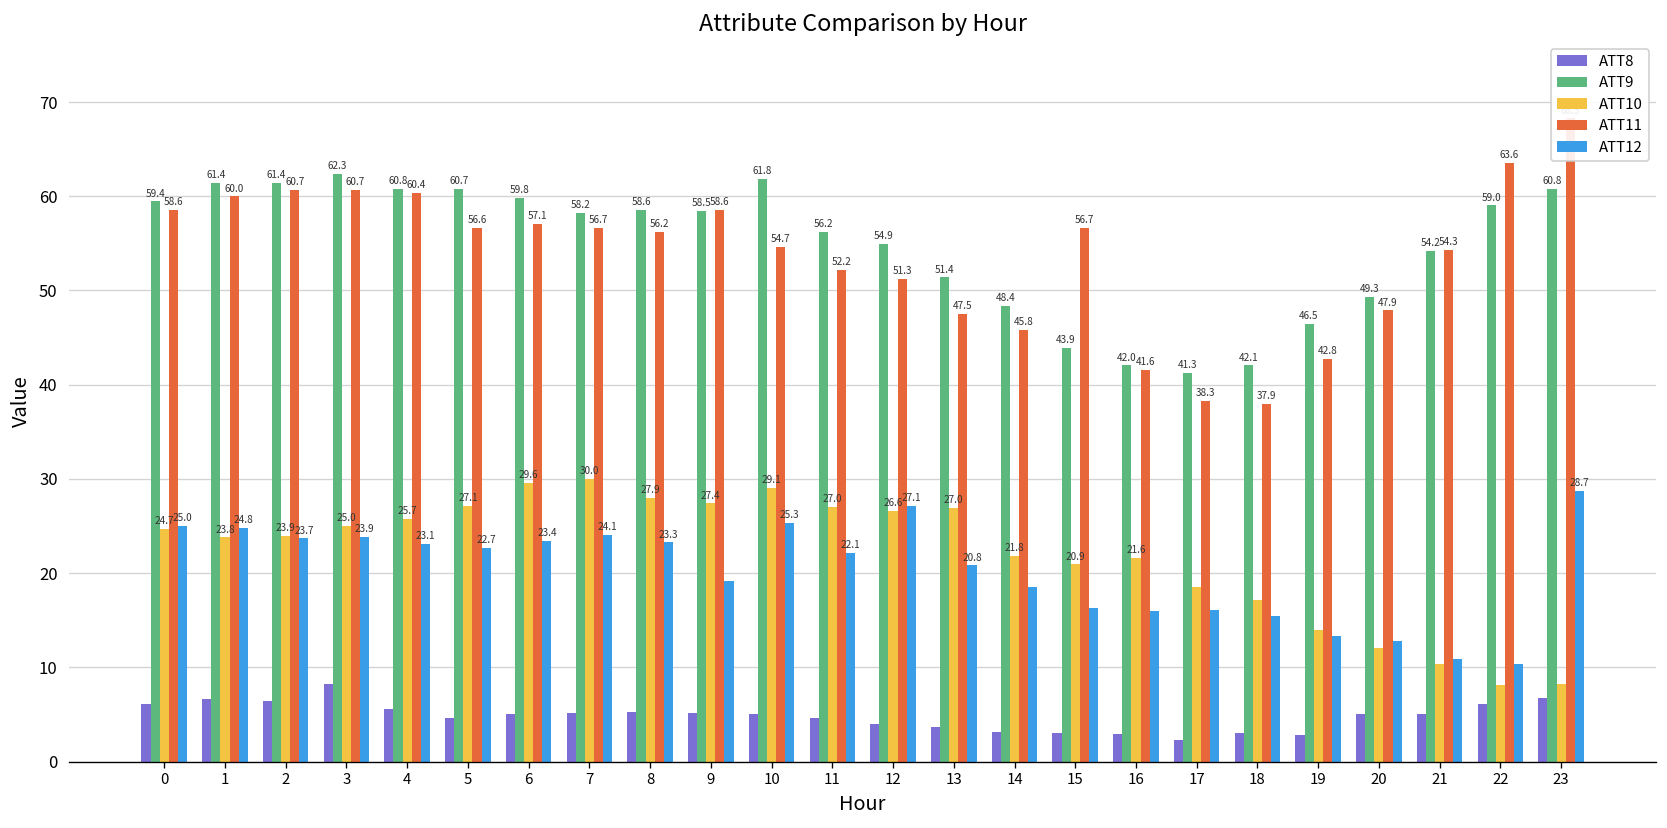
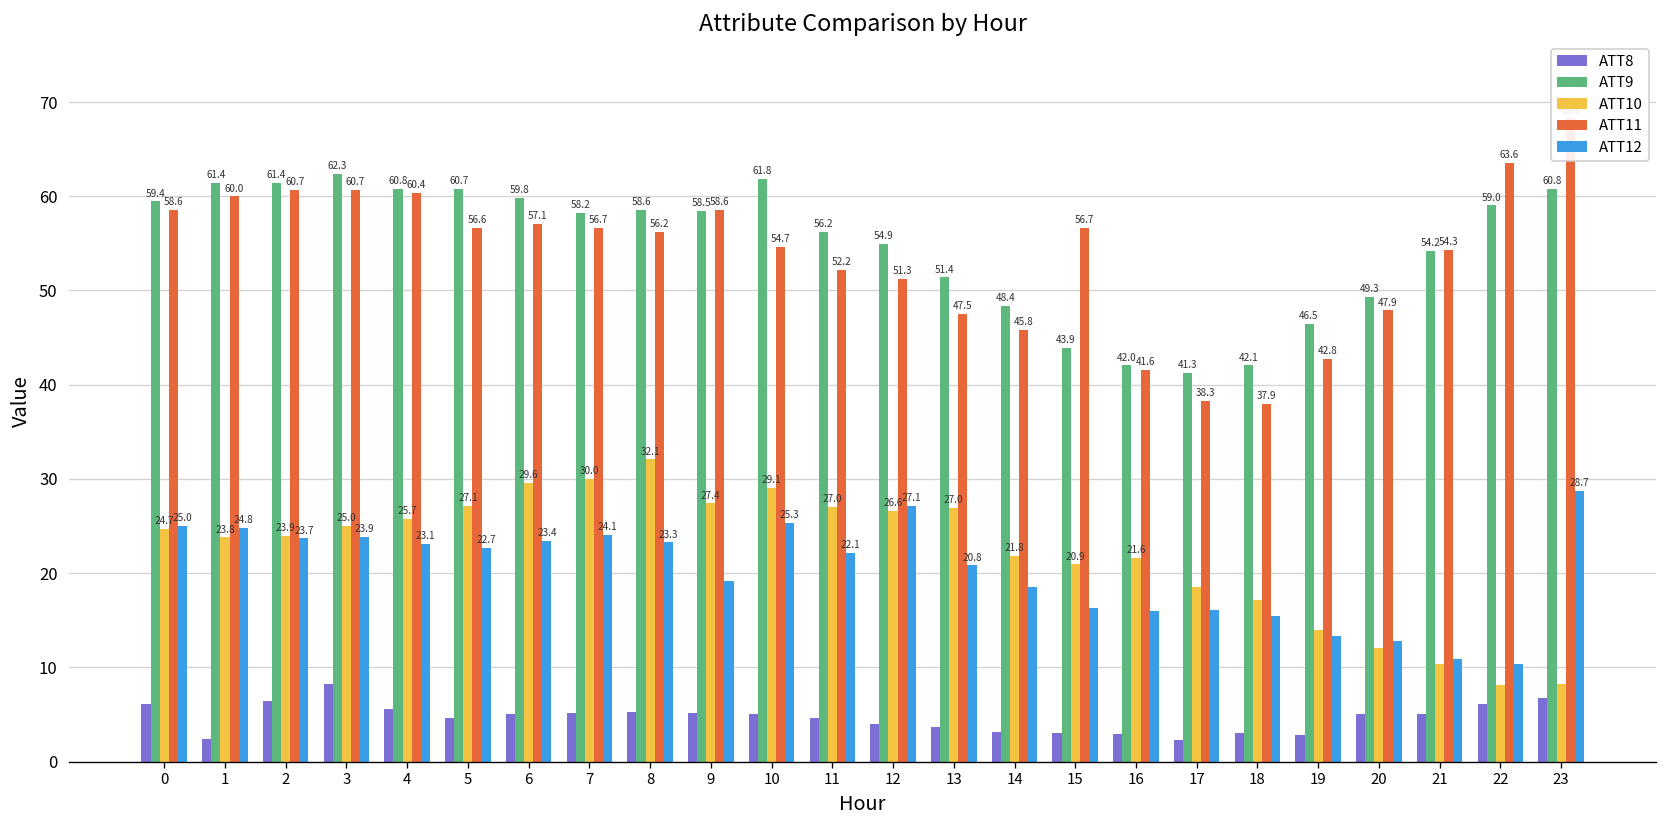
  {
    "ATT8": {
      "0": 6,
-     "1": 7,
+     "1": 2,
      "2": 6,
      "3": 8,
      "4": 6,
      "5": 5,
      "6": 5,
      "7": 5,
      "8": 5,
      "9": 5,
      "10": 5,
      "11": 5,
      "12": 4,
      "13": 4,
      "14": 3,
      "15": 3,
      "16": 3,
      "17": 2,
      "18": 3,
      "19": 3,
      "20": 5,
      "21": 5,
      "22": 6,
      "23": 7
    },
    "ATT9": {
      "0": 59.4,
      "1": 61.4,
      "2": 61.4,
      "3": 62.3,
      "4": 60.8,
      "5": 60.7,
      "6": 59.8,
      "7": 58.2,
      "8": 58.6,
      "9": 58.5,
      "10": 61.8,
      "11": 56.2,
      "12": 54.9,
      "13": 51.4,
      "14": 48.4,
      "15": 43.9,
      "16": 42.0,
      "17": 41.3,
      "18": 42.1,
      "19": 46.5,
      "20": 49.3,
      "21": 54.2,
      "22": 59.0,
      "23": 60.8
    },
    "ATT10": {
      "0": 24.7,
      "1": 23.8,
      "2": 23.9,
      "3": 25.0,
      "4": 25.7,
      "5": 27.1,
      "6": 29.6,
      "7": 30.0,
-     "8": 27.9,
+     "8": 32.1,
      "9": 27.4,
      "10": 29.1,
      "11": 27.0,
      "12": 26.6,
      "13": 27.0,
      "14": 21.8,
      "15": 20.9,
      "16": 21.6
    },
    "ATT11": {
      "0": 58.6,
      "1": 60.0,
      "2": 60.7,
      "3": 60.7,
      "4": 60.4,
      "5": 56.6,
      "6": 57.1,
      "7": 56.7,
      "8": 56.2,
      "9": 58.6,
      "10": 54.7,
      "11": 52.2,
      "12": 51.3,
      "13": 47.5,
      "14": 45.8,
      "15": 56.7,
      "16": 41.6,
      "17": 38.3,
      "18": 37.9,
      "19": 42.8,
      "20": 47.9,
      "21": 54.3,
      "22": 63.6
    },
    "ATT12": {
      "0": 25.0,
      "1": 24.8,
      "2": 23.7,
      "3": 23.9,
      "4": 23.1,
      "5": 22.7,
      "6": 23.4,
      "7": 24.1,
      "8": 23.3,
      "10": 25.3,
      "11": 22.1,
      "12": 27.1,
      "13": 20.8,
      "23": 28.7
    }
  }
